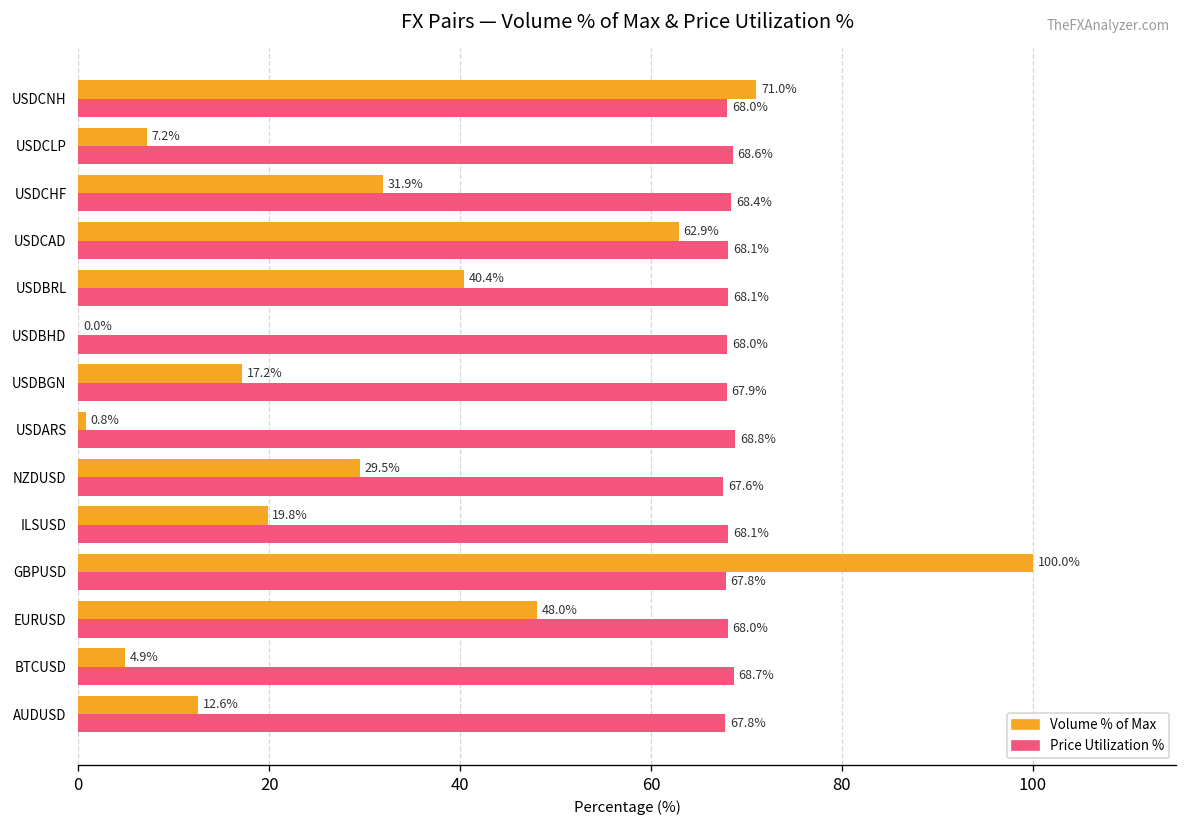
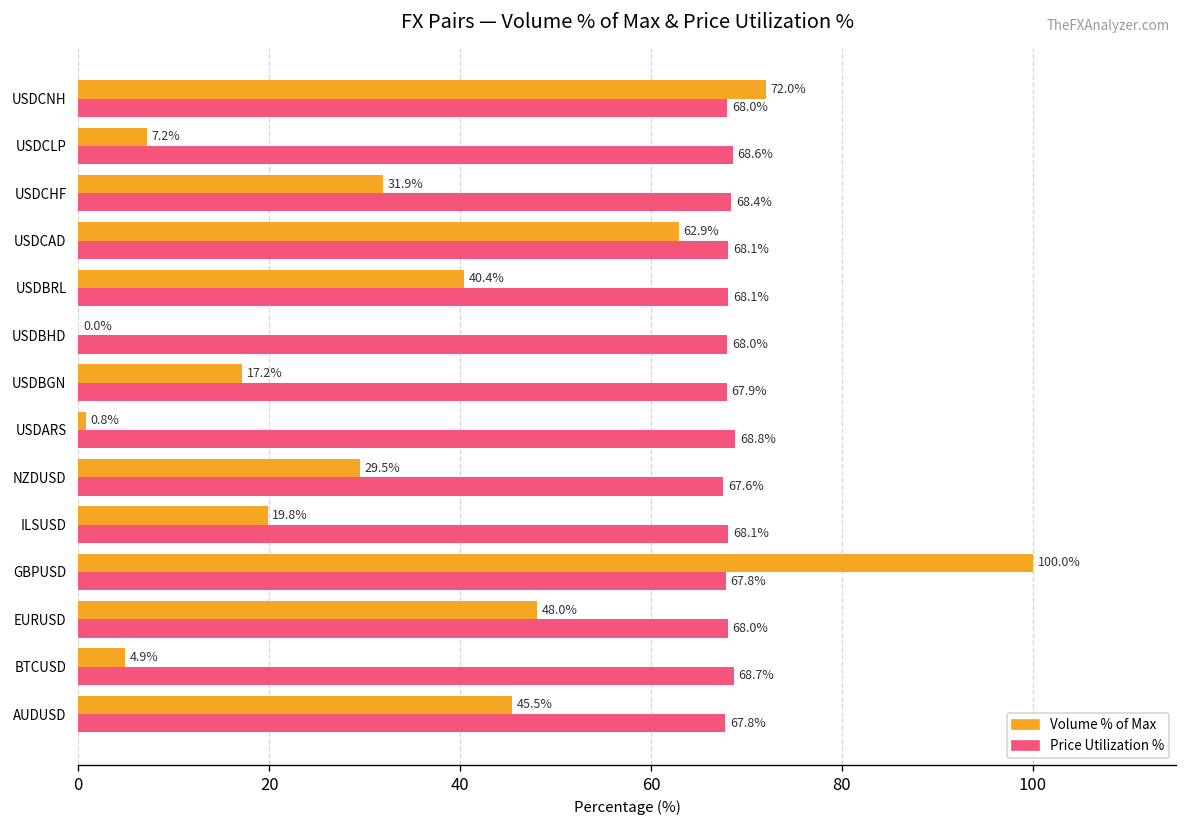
  {
    "Volume % of Max": {
-     "USDCNH": "71.0%",
+     "USDCNH": "72.0%",
      "USDCLP": "7.2%",
      "USDCHF": "31.9%",
      "USDCAD": "62.9%",
      "USDBRL": "40.4%",
      "USDBHD": "0.0%",
      "USDBGN": "17.2%",
      "USDARS": "0.8%",
      "NZDUSD": "29.5%",
      "ILSUSD": "19.8%",
      "GBPUSD": "100.0%",
      "EURUSD": "48.0%",
      "BTCUSD": "4.9%",
-     "AUDUSD": "12.6%"
+     "AUDUSD": "45.5%"
    },
    "Price Utilization %": {
      "USDCNH": "68.0%",
      "USDCLP": "68.6%",
      "USDCHF": "68.4%",
      "USDCAD": "68.1%",
      "USDBRL": "68.1%",
      "USDBHD": "68.0%",
      "USDBGN": "67.9%",
      "USDARS": "68.8%",
      "NZDUSD": "67.6%",
      "ILSUSD": "68.1%",
      "GBPUSD": "67.8%",
      "EURUSD": "68.0%",
      "BTCUSD": "68.7%",
      "AUDUSD": "67.8%"
    }
  }
